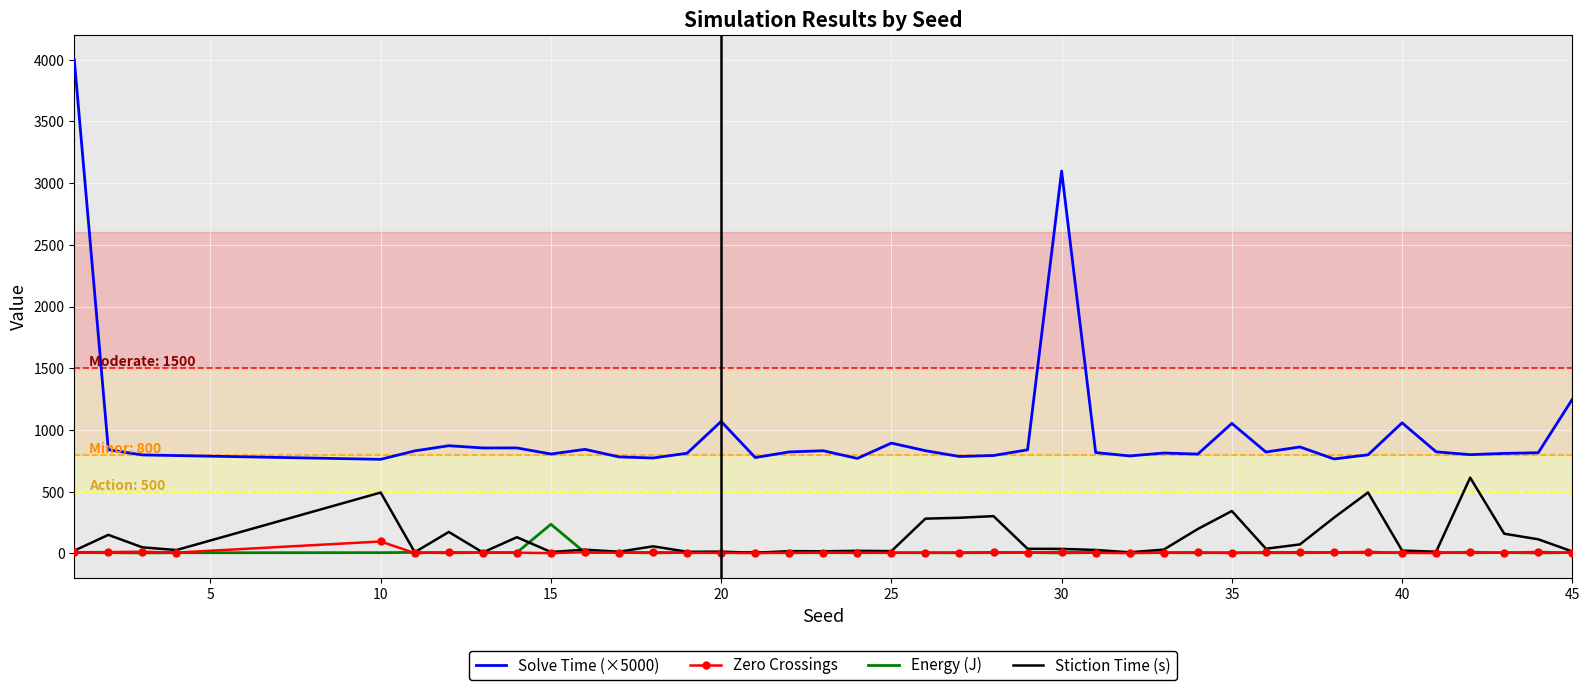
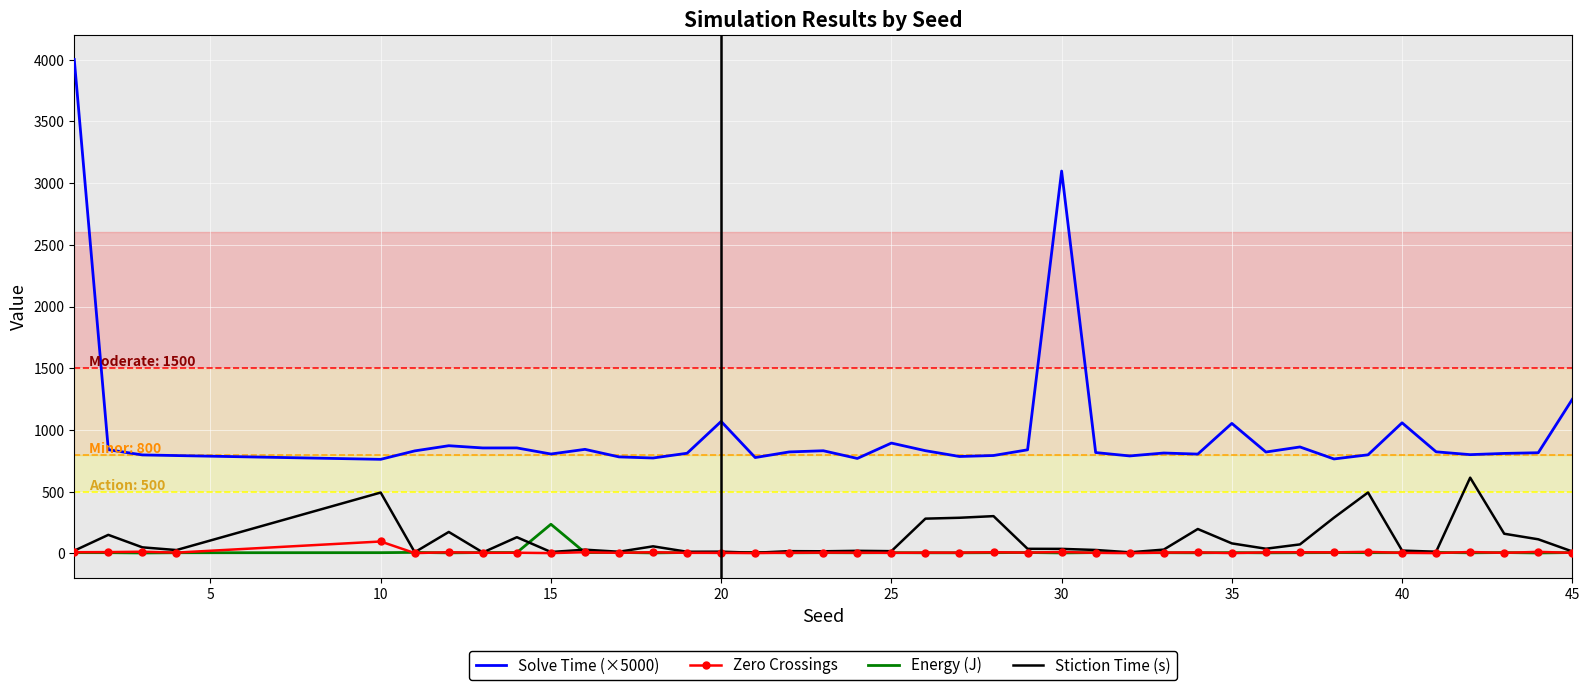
  {
    "Solve Time (×5000)": {
      "10": 760,
      "15": 800,
      "20": 1070,
      "25": 890,
      "30": 3100,
      "35": 1050,
      "40": 1060,
      "45": 1250
    },
    "Zero Crossings": {
      "10": 100
    },
    "Energy (J)": {
      "10": 10,
      "15": 240
    },
    "Stiction Time (s)": {
      "10": 490,
      "30": 40,
-     "35": 340
+     "35": 80
    }
  }
